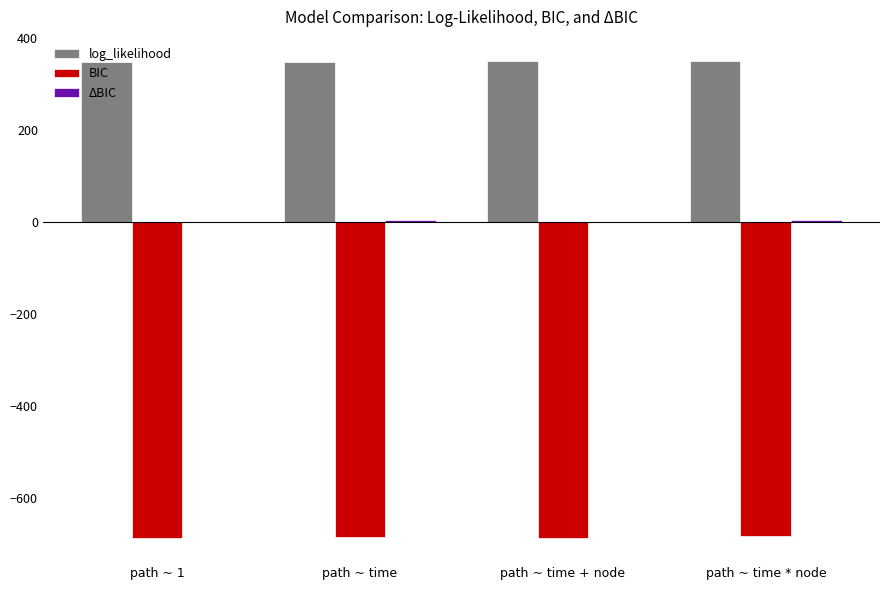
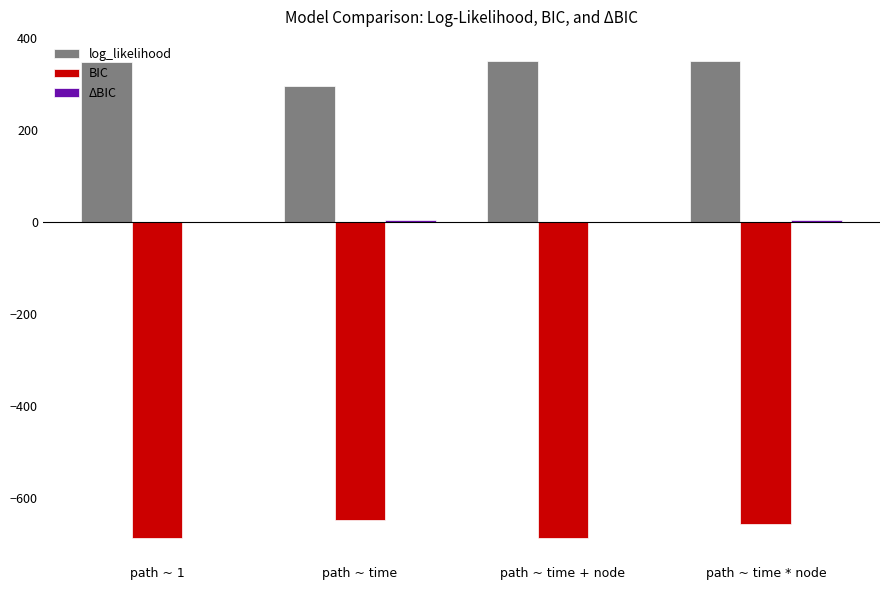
  {
    "log_likelihood": {
      "path ~ 1": 350,
-     "path ~ time": 350,
+     "path ~ time": 300,
      "path ~ time + node": 350,
      "path ~ time * node": 350
    },
    "BIC": {
      "path ~ 1": -690,
-     "path ~ time": -680,
+     "path ~ time": -650,
      "path ~ time + node": -690,
-     "path ~ time * node": -680
+     "path ~ time * node": -650
    },
    "ΔBIC": {
      "path ~ 1": 0
    }
  }
